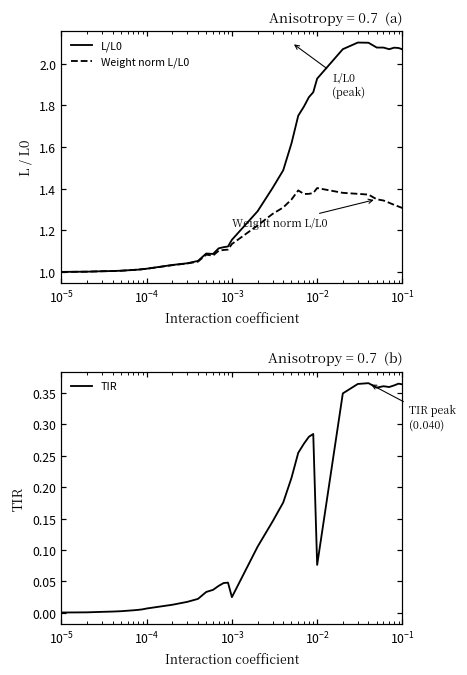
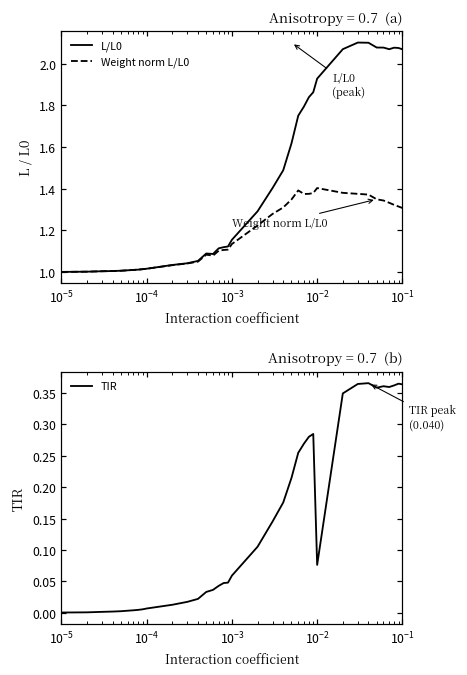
  {
    "Anisotropy = 0.7 (b)": {
      "10^-5": 0.00,
      "10^-4": 0.01,
-     "10^-3": 0.02,
+     "10^-3": 0.06,
      "10^-2": 0.08,
      "10^-1": 0.36
    }
  }
